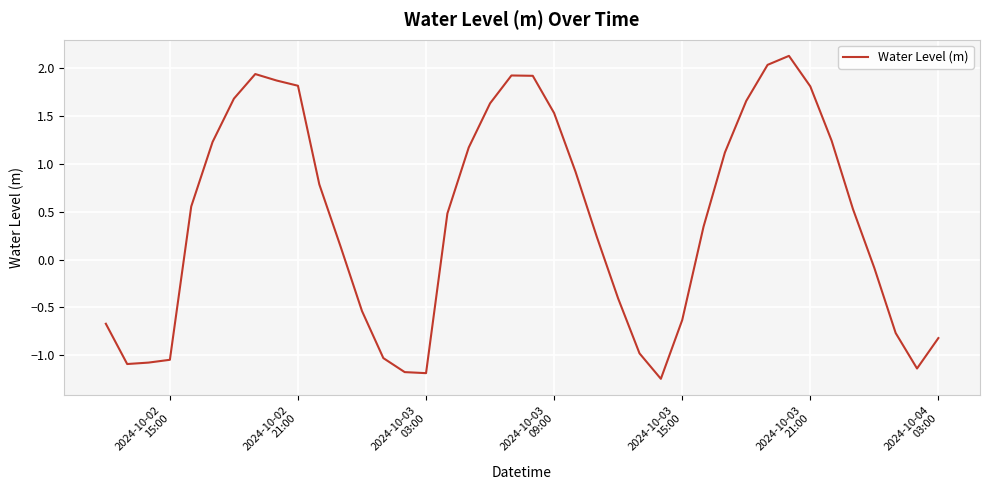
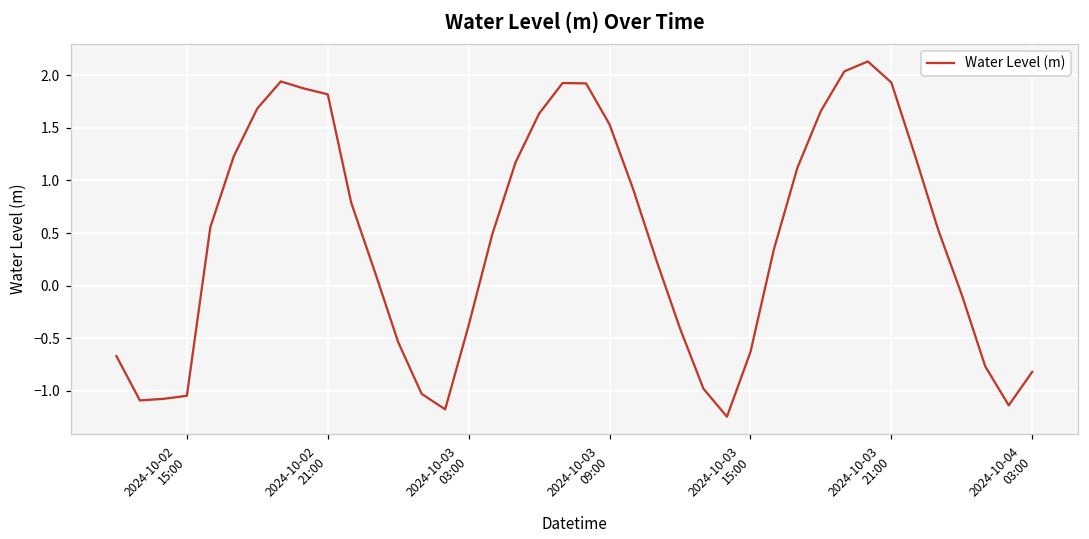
  {
    "2024-10-02 15:00": -1.0,
    "2024-10-02 21:00": 1.8,
-   "2024-10-03 03:00": -1.2,
+   "2024-10-03 03:00": -0.4,
    "2024-10-03 09:00": 1.5,
    "2024-10-03 15:00": -0.6,
-   "2024-10-03 21:00": 1.8,
+   "2024-10-03 21:00": 1.9,
    "2024-10-04 03:00": -0.8
  }
